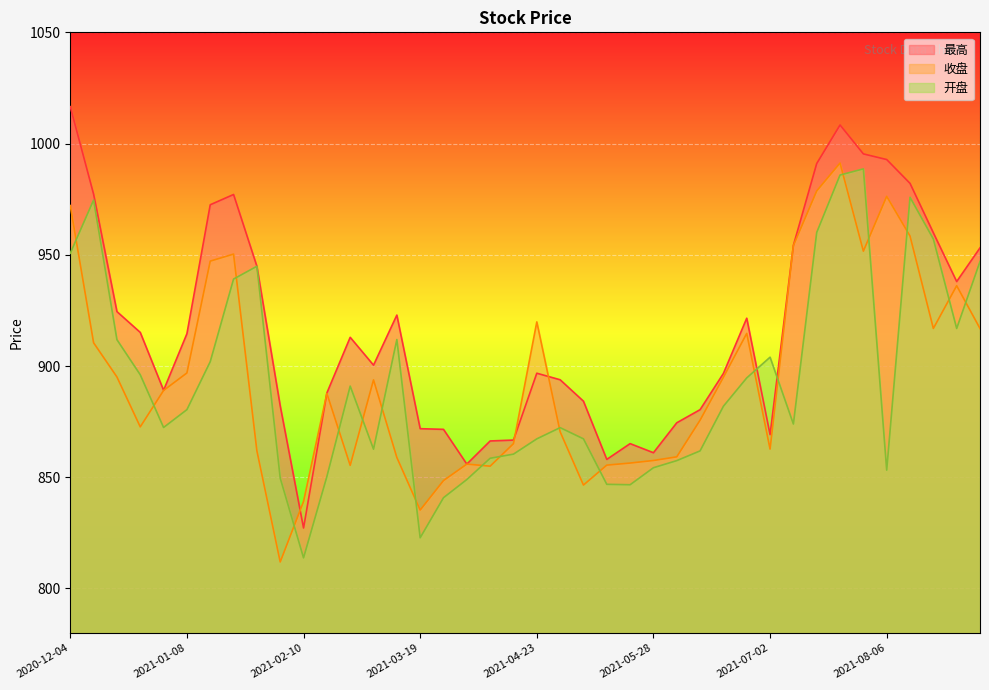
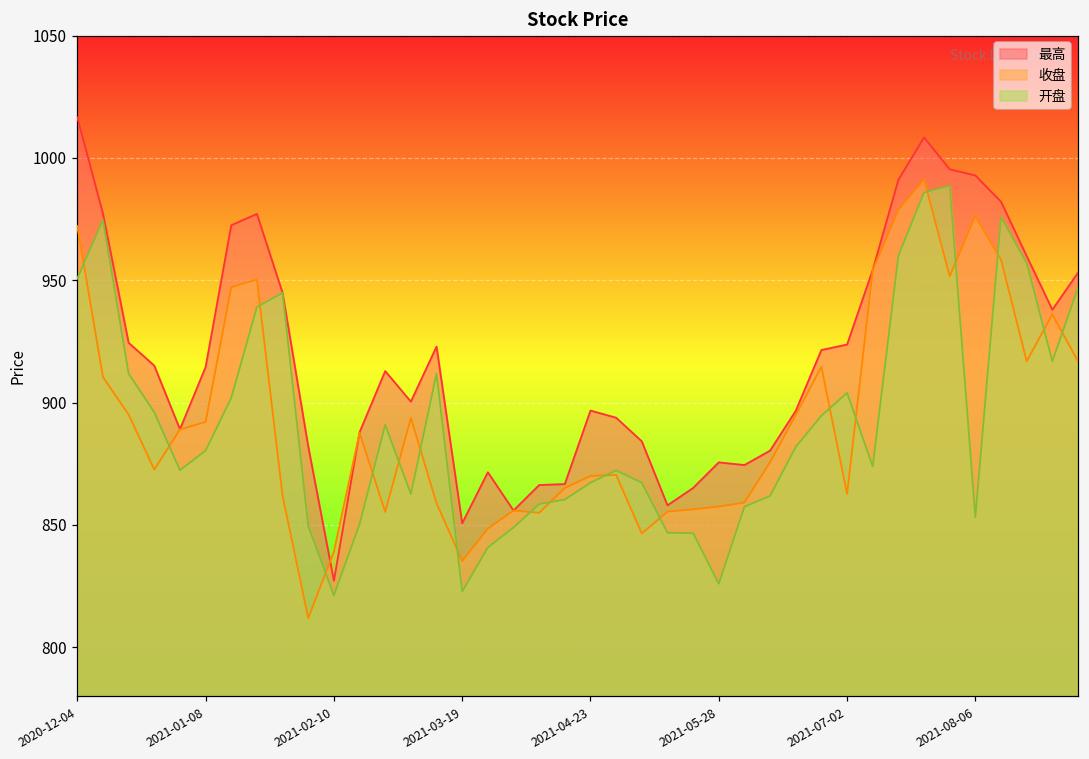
  {
    "最高": {
      "2020-12-04": 1017,
      "2021-01-08": 915,
      "2021-02-10": 827,
-     "2021-03-19": 872,
+     "2021-03-19": 851,
      "2021-04-23": 897,
-     "2021-05-28": 861,
-     "2021-07-02": 869,
+     "2021-05-28": 876,
+     "2021-07-02": 924,
      "2021-08-06": 993
    },
    "收盘": {
      "2020-12-04": 972,
-     "2021-01-08": 897,
+     "2021-01-08": 892,
      "2021-02-10": 839,
      "2021-03-19": 835,
-     "2021-04-23": 920,
+     "2021-04-23": 870,
      "2021-05-28": 858,
      "2021-07-02": 863,
      "2021-08-06": 976
    },
    "开盘": {
      "2020-12-04": 951,
      "2021-01-08": 880,
-     "2021-02-10": 814,
+     "2021-02-10": 821,
      "2021-03-19": 823,
      "2021-04-23": 867,
-     "2021-05-28": 854,
+     "2021-05-28": 826,
      "2021-07-02": 904,
      "2021-08-06": 853
    }
  }
